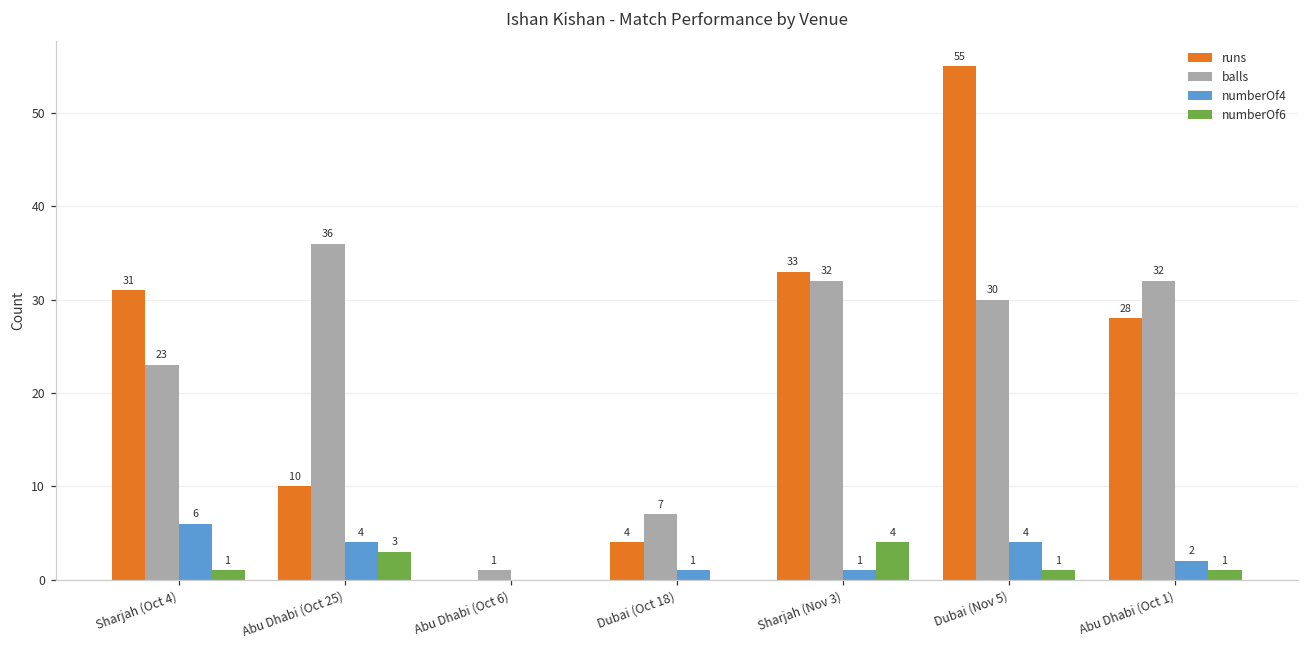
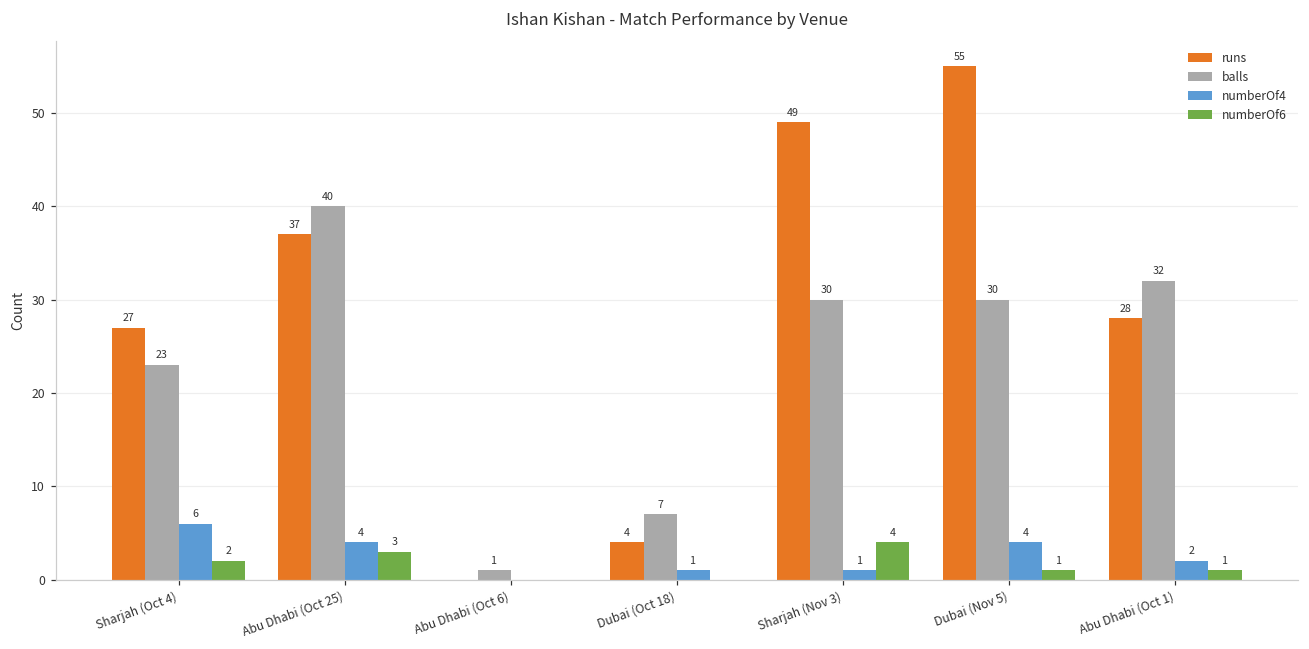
  {
    "runs": {
-     "Sharjah (Oct 4)": 31,
-     "Abu Dhabi (Oct 25)": 10,
+     "Sharjah (Oct 4)": 27,
+     "Abu Dhabi (Oct 25)": 37,
      "Dubai (Oct 18)": 4,
-     "Sharjah (Nov 3)": 33,
+     "Sharjah (Nov 3)": 49,
      "Dubai (Nov 5)": 55,
      "Abu Dhabi (Oct 1)": 28
    },
    "balls": {
      "Sharjah (Oct 4)": 23,
-     "Abu Dhabi (Oct 25)": 36,
+     "Abu Dhabi (Oct 25)": 40,
      "Abu Dhabi (Oct 6)": 1,
      "Dubai (Oct 18)": 7,
-     "Sharjah (Nov 3)": 32,
+     "Sharjah (Nov 3)": 30,
      "Dubai (Nov 5)": 30,
      "Abu Dhabi (Oct 1)": 32
    },
    "numberOf4": {
      "Sharjah (Oct 4)": 6,
      "Abu Dhabi (Oct 25)": 4,
      "Dubai (Oct 18)": 1,
      "Sharjah (Nov 3)": 1,
      "Dubai (Nov 5)": 4,
      "Abu Dhabi (Oct 1)": 2
    },
    "numberOf6": {
-     "Sharjah (Oct 4)": 1,
+     "Sharjah (Oct 4)": 2,
      "Abu Dhabi (Oct 25)": 3,
      "Sharjah (Nov 3)": 4,
      "Dubai (Nov 5)": 1,
      "Abu Dhabi (Oct 1)": 1
    }
  }
